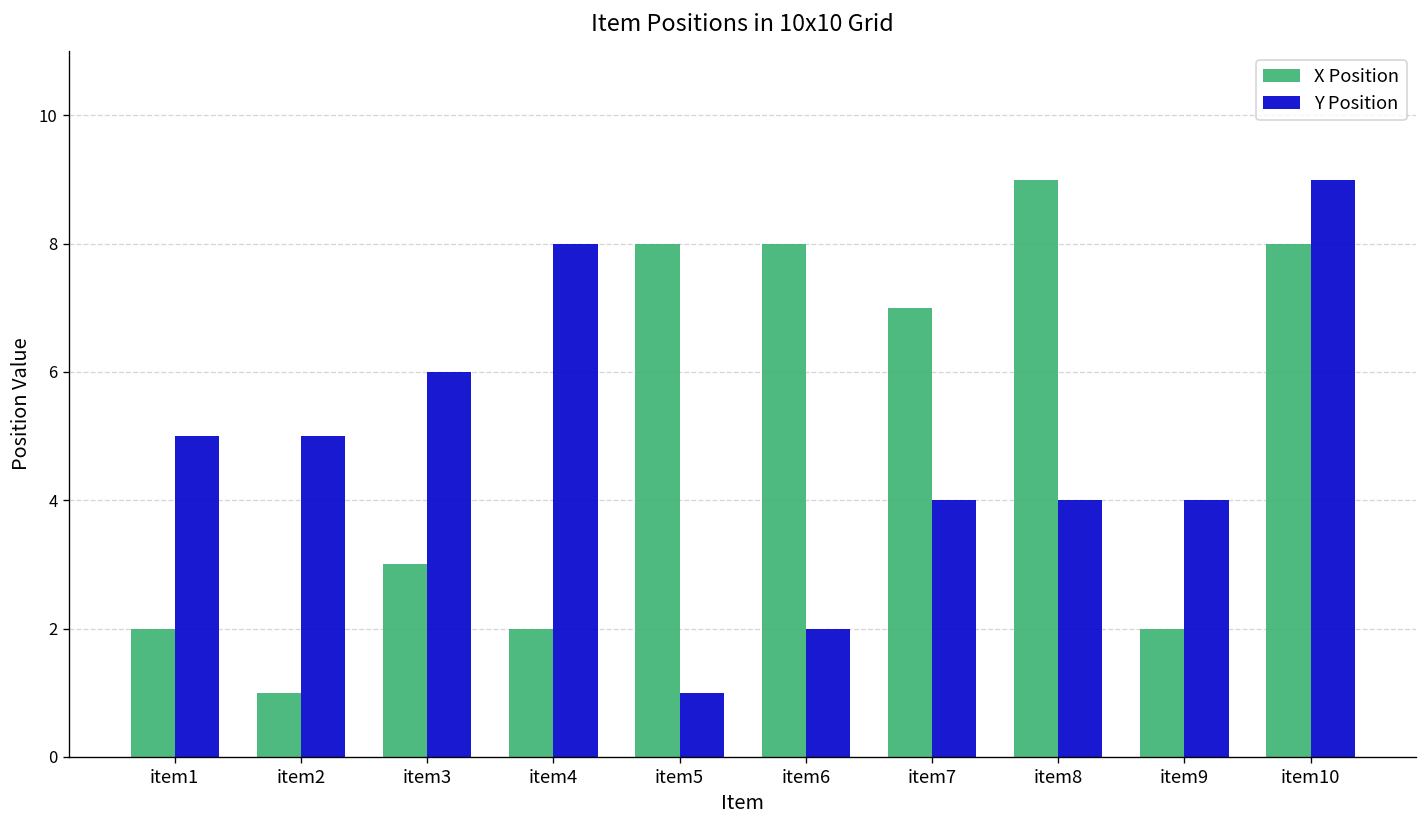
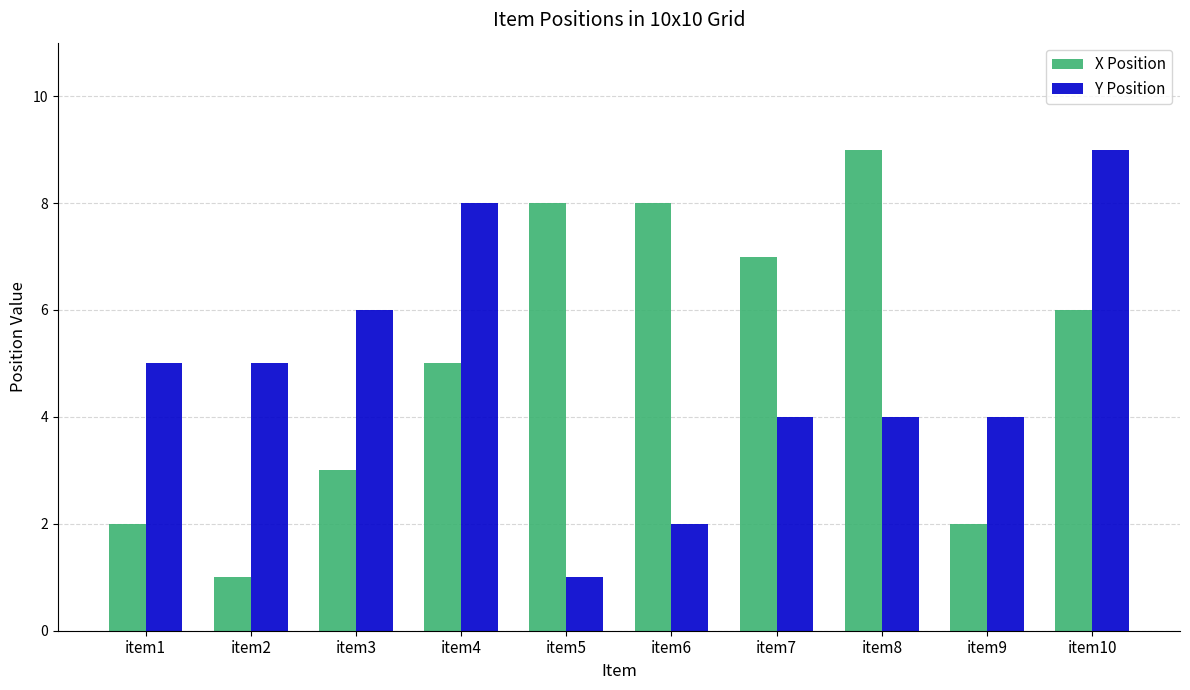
  {
    "X Position": {
      "item1": 2,
      "item2": 1,
      "item3": 3,
-     "item4": 2,
+     "item4": 5,
      "item5": 8,
      "item6": 8,
      "item7": 7,
      "item8": 9,
      "item9": 2,
-     "item10": 8
+     "item10": 6
    },
    "Y Position": {
      "item1": 5,
      "item2": 5,
      "item3": 6,
      "item4": 8,
      "item5": 1,
      "item6": 2,
      "item7": 4,
      "item8": 4,
      "item9": 4,
      "item10": 9
    }
  }
